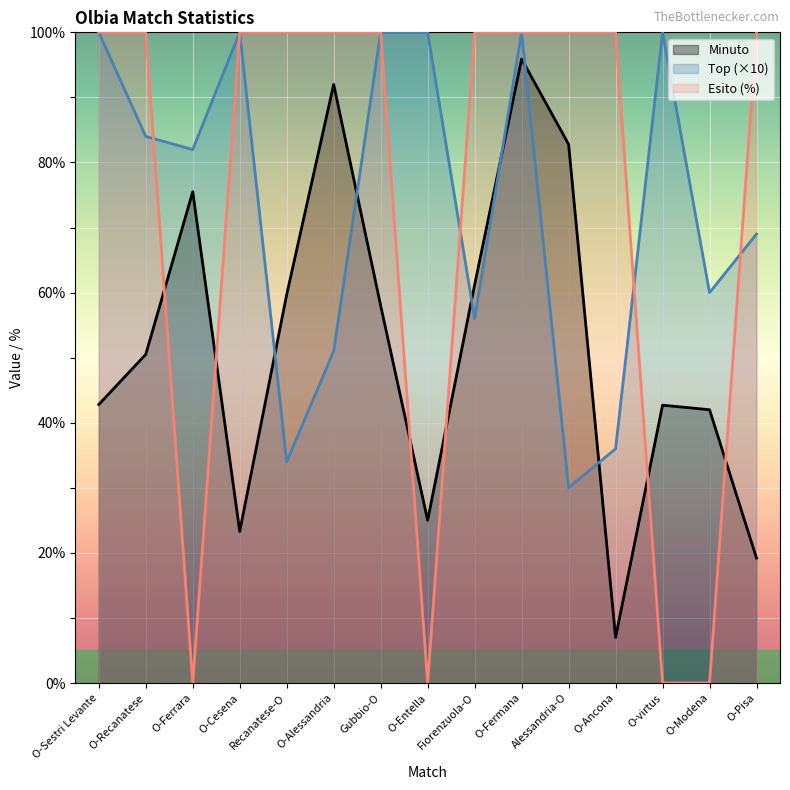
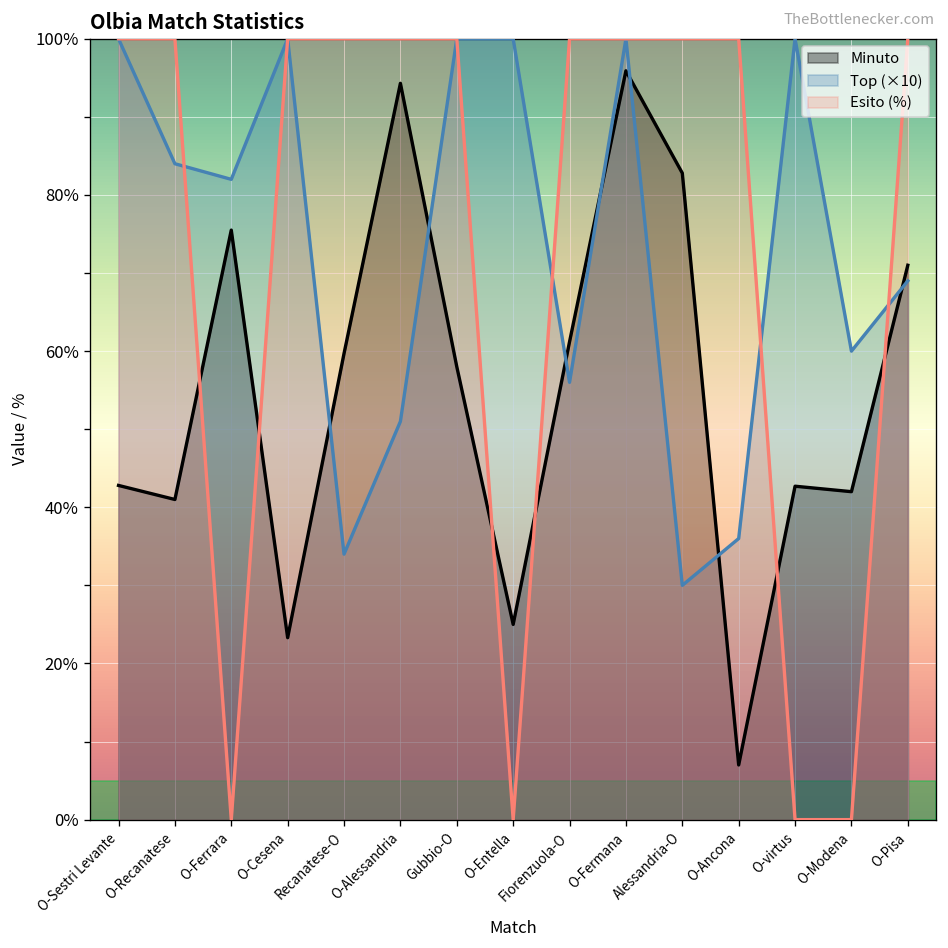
  {
    "Minuto": {
      "O-Sestri Levante": "43%",
-     "O-Recanatese": "51%",
+     "O-Recanatese": "41%",
      "O-Ferrara": "76%",
      "O-Cesena": "23%",
      "Recanatese-O": "60%",
-     "O-Alessandria": "92%",
+     "O-Alessandria": "94%",
      "Gubbio-O": "58%",
      "O-Entella": "25%",
      "Fiorenzuola-O": "61%",
      "O-Fermana": "96%",
      "Alessandria-O": "83%",
      "O-Ancona": "7%",
      "O-virtus": "43%",
      "O-Modena": "42%",
-     "O-Pisa": "19%"
+     "O-Pisa": "71%"
    },
    "Top (×10)": {
      "O-Recanatese": "84%",
      "O-Ferrara": "82%",
      "Recanatese-O": "34%",
      "O-Alessandria": "51%",
      "O-Entella": "100%",
      "Fiorenzuola-O": "56%",
      "Alessandria-O": "30%",
      "O-Ancona": "36%",
      "O-virtus": "100%",
      "O-Modena": "60%",
      "O-Pisa": "69%"
    },
    "Esito (%)": {
      "O-Recanatese": "100%",
      "O-Ferrara": "0%",
      "Recanatese-O": "100%",
      "O-Alessandria": "100%",
      "O-Entella": "0%",
      "Fiorenzuola-O": "100%",
      "Alessandria-O": "100%",
      "O-Ancona": "100%",
      "O-virtus": "0%",
      "O-Modena": "0%",
      "O-Pisa": "100%"
    }
  }
